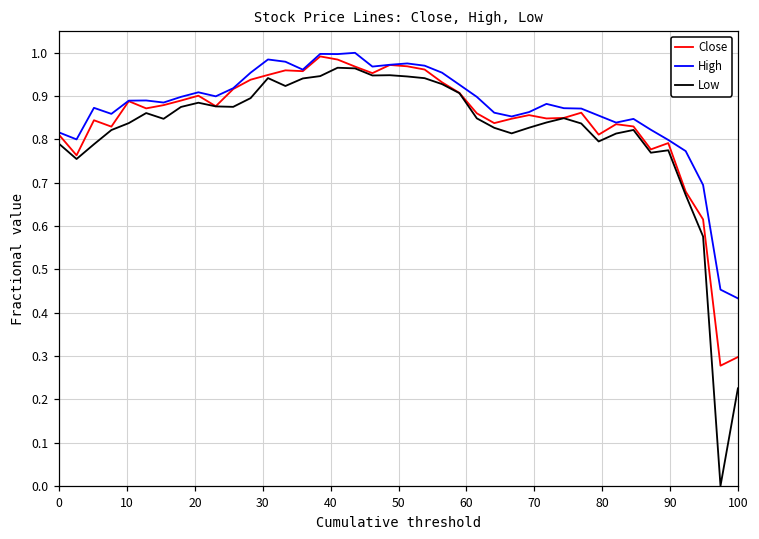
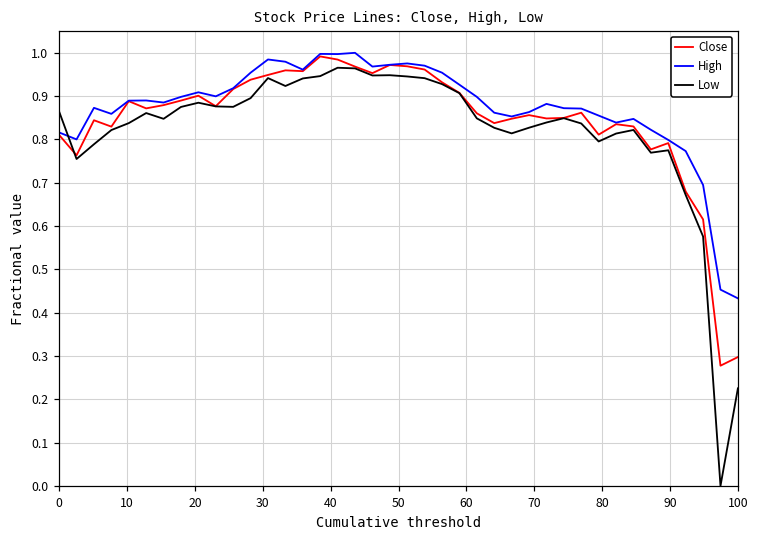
  {
    "Close": {
      "100": 0.30
    },
    "High": {
      "100": 0.43
    },
    "Low": {
-     "0": 0.79,
+     "0": 0.86,
      "100": 0.23
    }
  }
